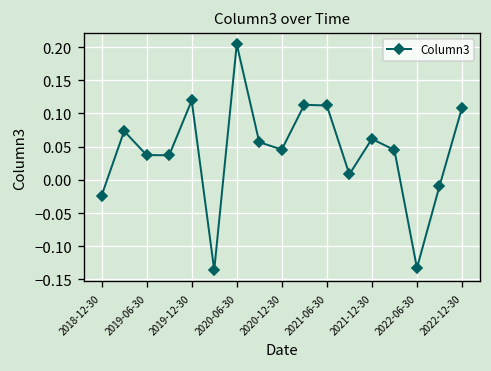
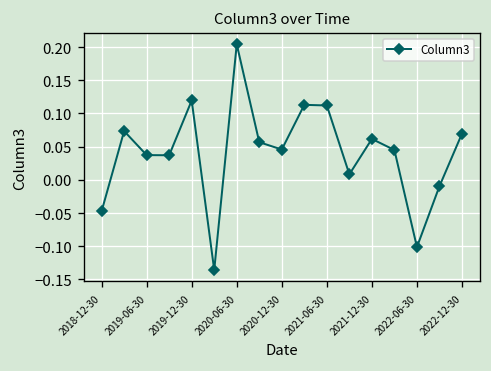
  {
-   "2018-12-30": -0.02,
+   "2018-12-30": -0.05,
    "2019-06-30": 0.04,
    "2019-12-30": 0.12,
    "2020-06-30": 0.20,
    "2020-12-30": 0.05,
    "2021-06-30": 0.11,
    "2021-12-30": 0.06,
-   "2022-06-30": -0.13,
-   "2022-12-30": 0.11
+   "2022-06-30": -0.10,
+   "2022-12-30": 0.07
  }
